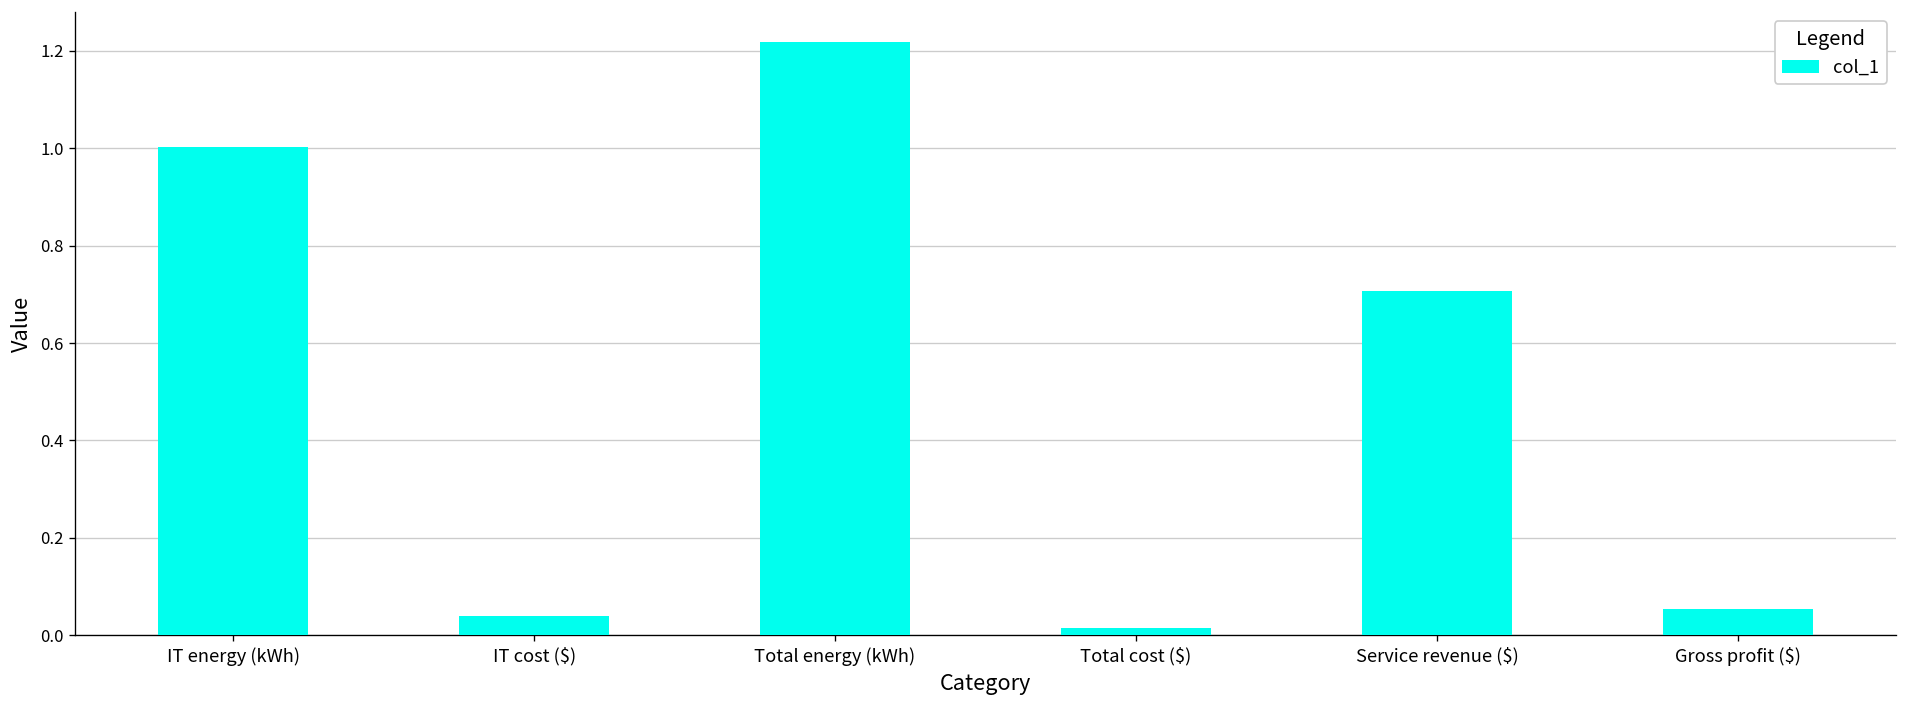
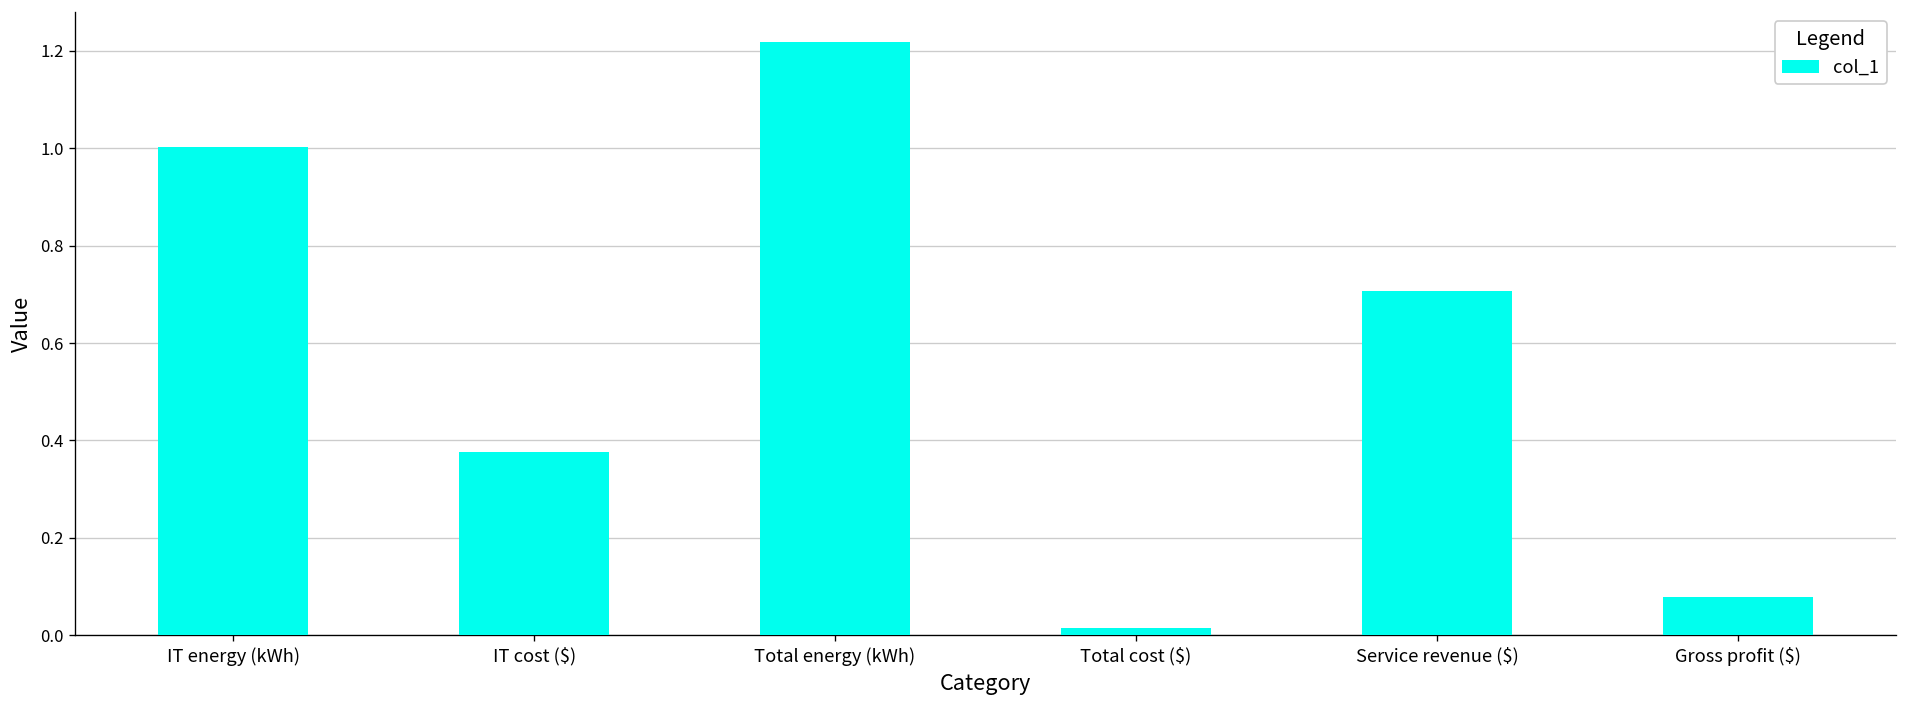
  {
    "IT energy (kWh)": 1.00,
-   "IT cost ($)": 0.04,
+   "IT cost ($)": 0.38,
    "Total energy (kWh)": 1.22,
    "Total cost ($)": 0.01,
    "Service revenue ($)": 0.71,
-   "Gross profit ($)": 0.05
+   "Gross profit ($)": 0.08
  }
